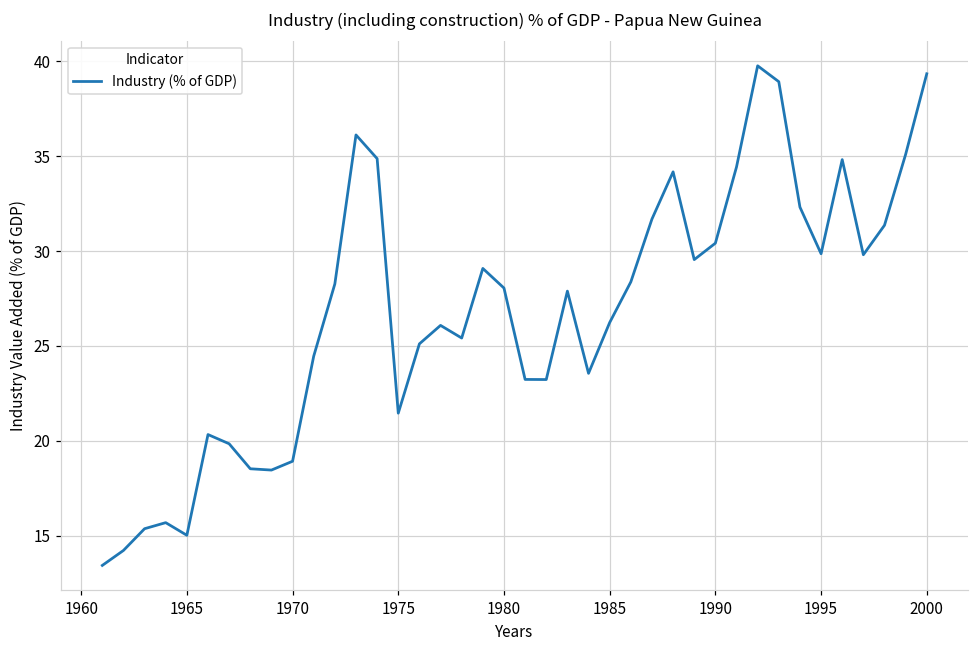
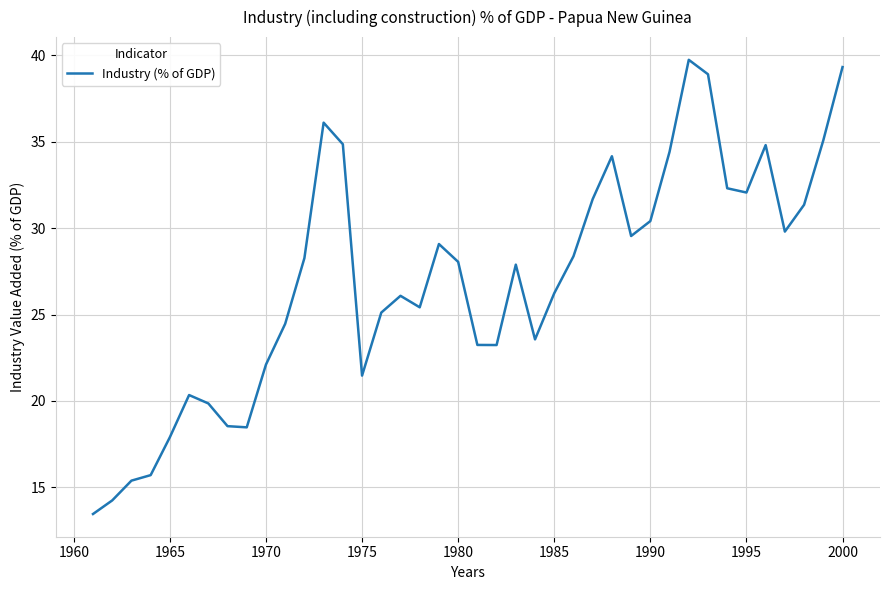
  {
-   "1965": 15.0,
-   "1970": 18.9,
+   "1965": 17.9,
+   "1970": 22.1,
    "1975": 21.5,
    "1980": 28.0,
    "1985": 26.2,
    "1990": 30.4,
-   "1995": 29.9,
+   "1995": 32.1,
    "2000": 39.3
  }
